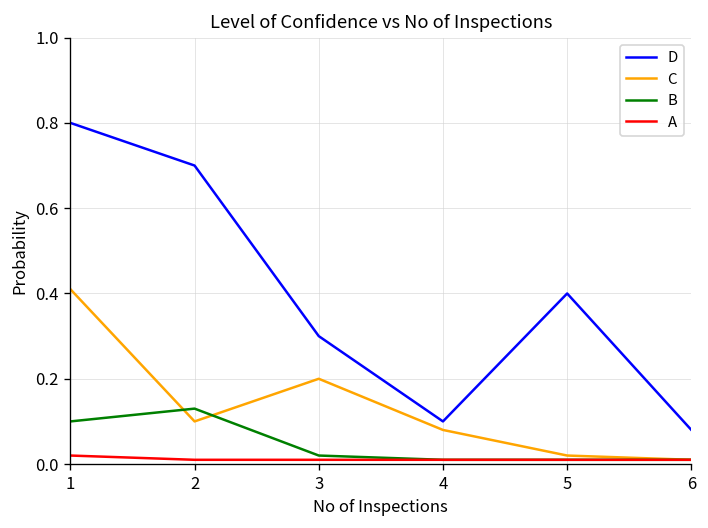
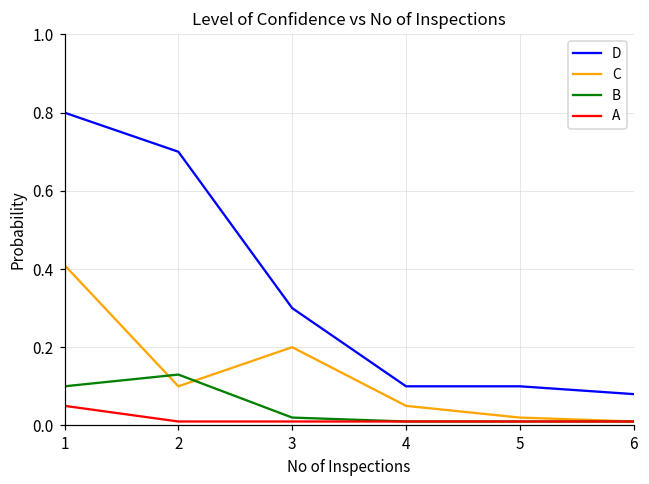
  {
    "D": {
      "1": 0.8,
      "2": 0.7,
      "3": 0.3,
      "4": 0.1,
-     "5": 0.4,
+     "5": 0.1,
      "6": 0.08
    },
    "C": {
      "1": 0.41,
      "2": 0.10,
      "3": 0.20,
-     "4": 0.08,
+     "4": 0.05,
      "5": 0.02
    },
    "B": {
      "1": 0.10,
      "2": 0.13,
      "3": 0.02
    },
    "A": {
-     "1": 0.02,
+     "1": 0.05,
      "2": 0.01,
      "3": 0.01
    }
  }
